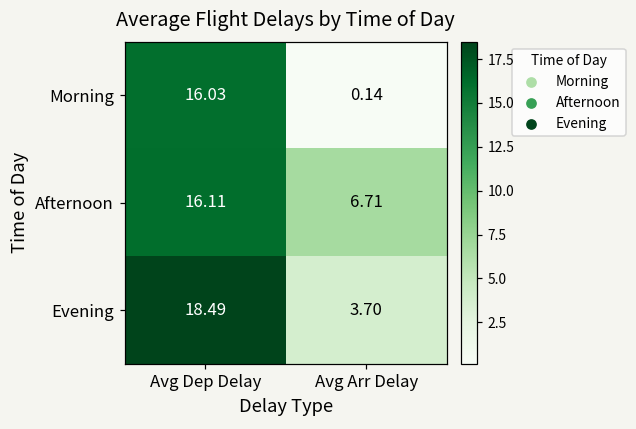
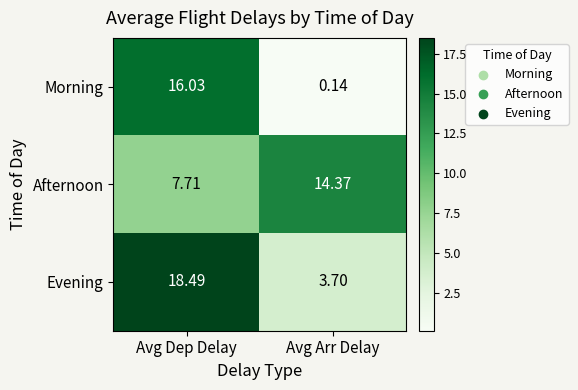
  {
    "Morning": {
      "Avg Dep Delay": 16.03,
      "Avg Arr Delay": 0.14
    },
    "Afternoon": {
-     "Avg Dep Delay": 16.11,
-     "Avg Arr Delay": 6.71
+     "Avg Dep Delay": 7.71,
+     "Avg Arr Delay": 14.37
    },
    "Evening": {
      "Avg Dep Delay": 18.49,
      "Avg Arr Delay": 3.70
    }
  }
